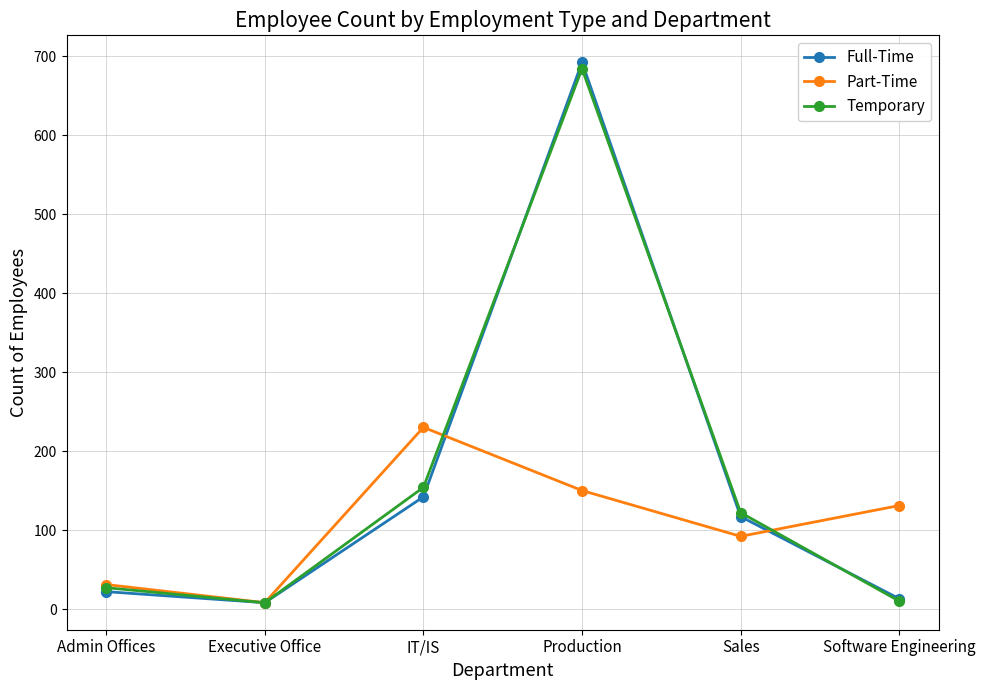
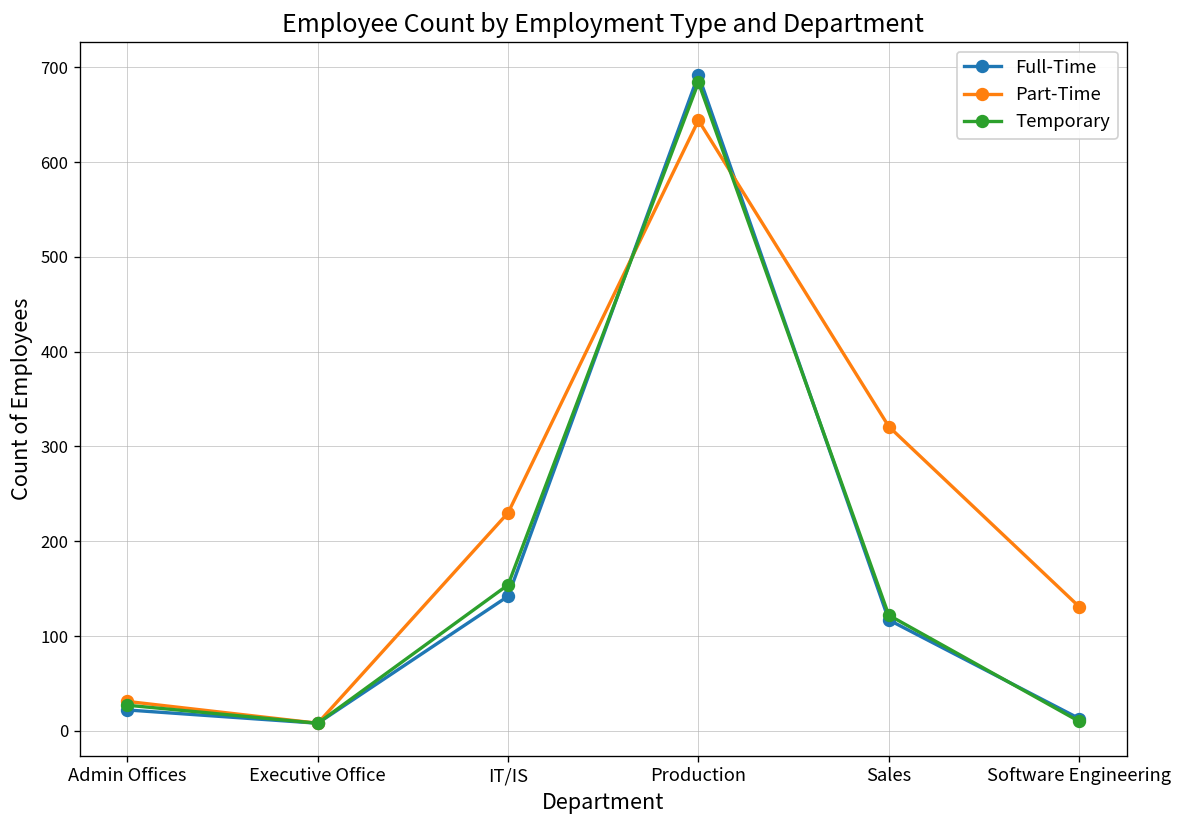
  {
    "Full-Time": {
      "Admin Offices": 20,
      "IT/IS": 140,
      "Production": 690,
      "Sales": 120
    },
    "Part-Time": {
      "Admin Offices": 30,
      "IT/IS": 230,
-     "Production": 150,
-     "Sales": 90,
+     "Production": 640,
+     "Sales": 320,
      "Software Engineering": 130
    },
    "Temporary": {
      "Admin Offices": 30,
      "IT/IS": 150,
      "Production": 680,
      "Sales": 120
    }
  }
